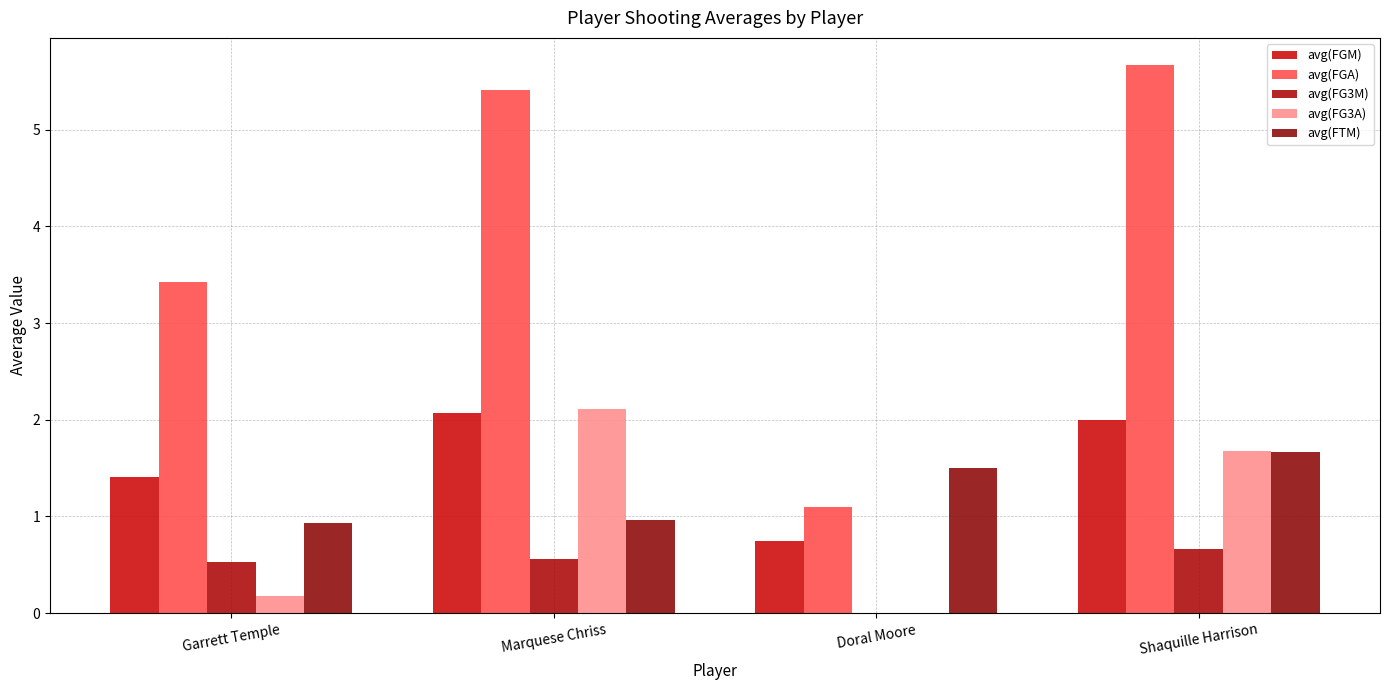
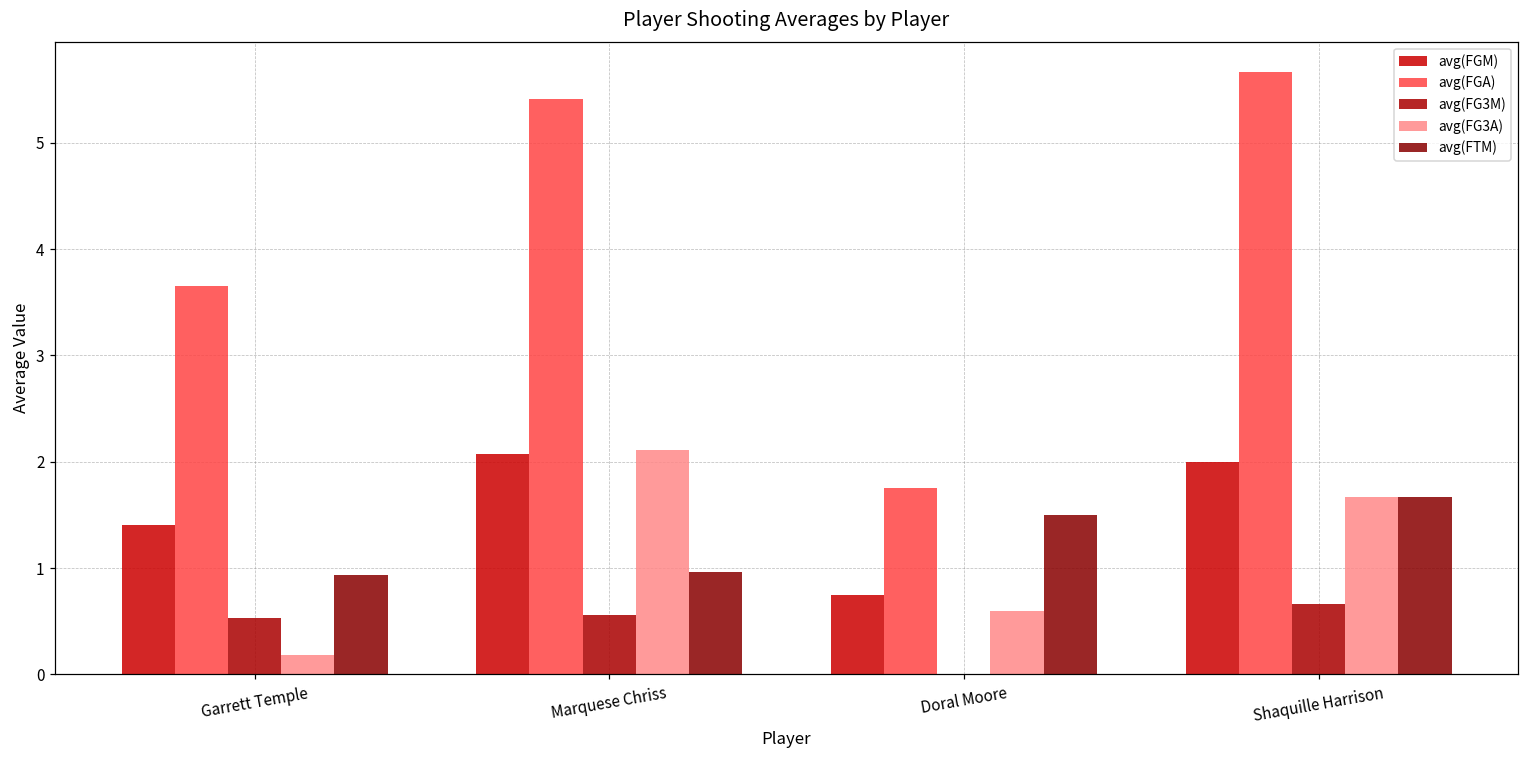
  {
    "avg(FGA)": {
-     "Garrett Temple": 3.4,
+     "Garrett Temple": 3.7,
      "Marquese Chriss": 5.4,
-     "Doral Moore": 1.1,
+     "Doral Moore": 1.8,
      "Shaquille Harrison": 5.7
    },
    "avg(FG3A)": {
      "Garrett Temple": 0.2,
      "Marquese Chriss": 2.1,
-     "Doral Moore": 0.0,
+     "Doral Moore": 0.6,
      "Shaquille Harrison": 1.7
    }
  }
